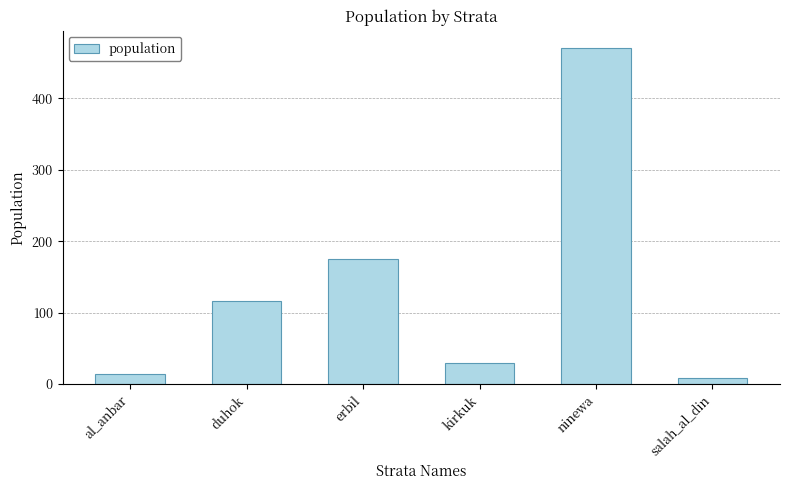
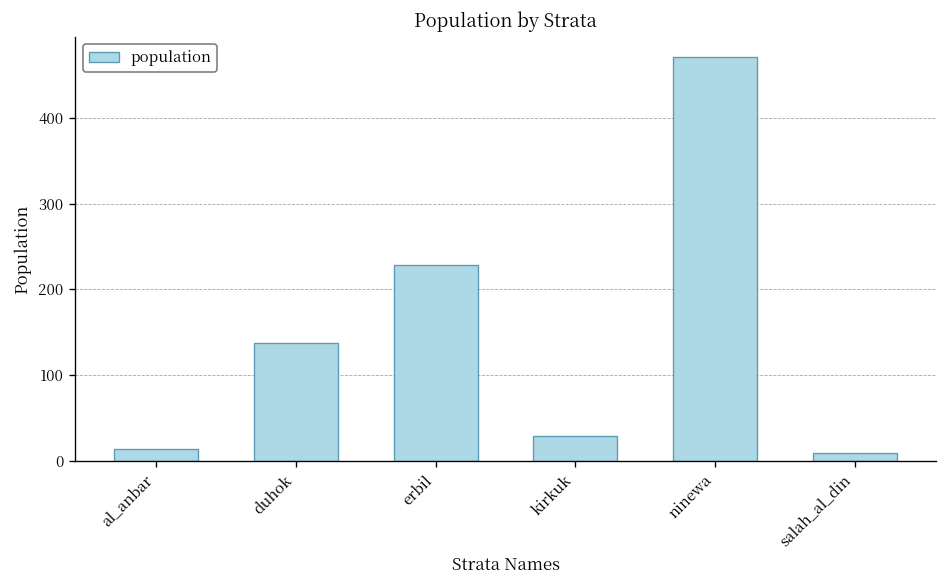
  {
    "al_anbar": 10,
-   "duhok": 120,
-   "erbil": 180,
+   "duhok": 140,
+   "erbil": 230,
    "kirkuk": 30,
    "ninewa": 470,
    "salah_al_din": 10
  }
